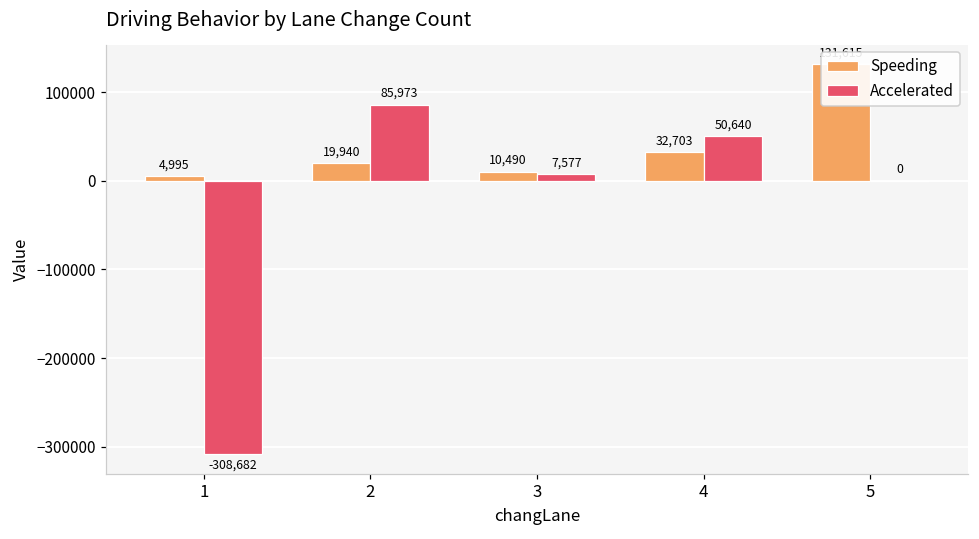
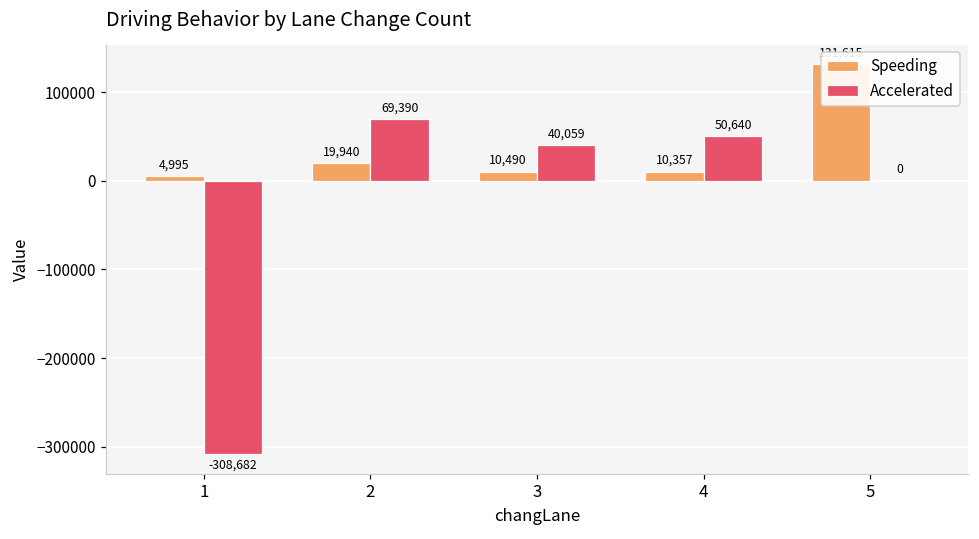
  {
    "Speeding": {
      "1": "4,995",
      "2": "19,940",
      "3": "10,490",
-     "4": "32,703"
+     "4": "10,357"
    },
    "Accelerated": {
      "1": "-308,682",
-     "2": "85,973",
-     "3": "7,577",
+     "2": "69,390",
+     "3": "40,059",
      "4": "50,640",
      "5": "0"
    }
  }
